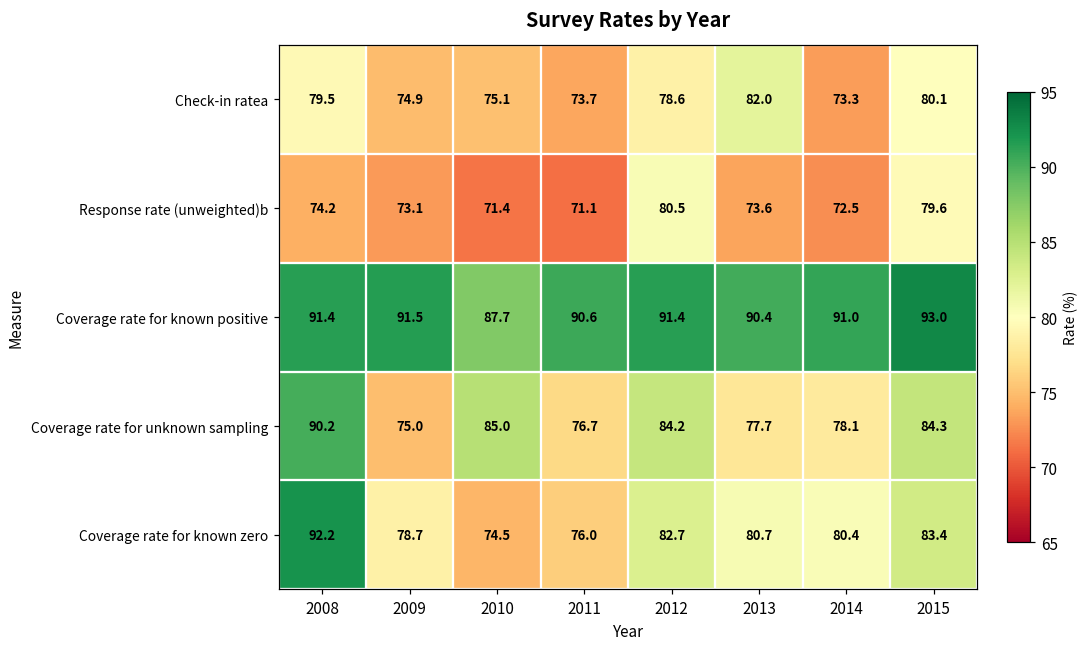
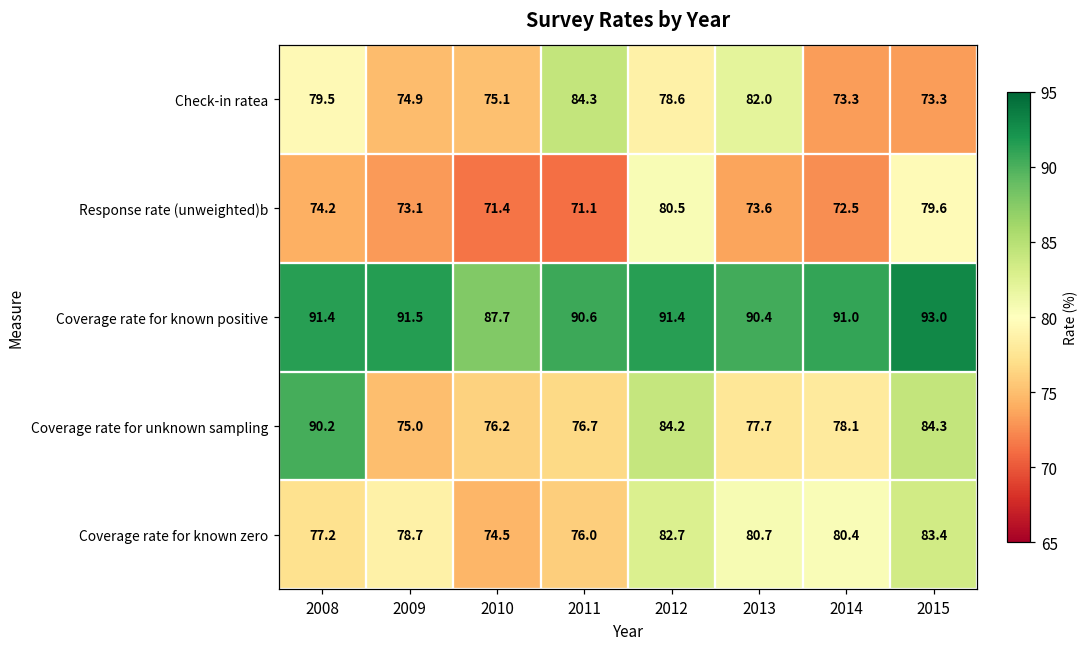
  {
    "Check-in ratea": {
      "2008": 79.5,
      "2009": 74.9,
      "2010": 75.1,
-     "2011": 73.7,
+     "2011": 84.3,
      "2012": 78.6,
      "2013": 82.0,
      "2014": 73.3,
-     "2015": 80.1
+     "2015": 73.3
    },
    "Response rate (unweighted)b": {
      "2008": 74.2,
      "2009": 73.1,
      "2010": 71.4,
      "2011": 71.1,
      "2012": 80.5,
      "2013": 73.6,
      "2014": 72.5,
      "2015": 79.6
    },
    "Coverage rate for known positive": {
      "2008": 91.4,
      "2009": 91.5,
      "2010": 87.7,
      "2011": 90.6,
      "2012": 91.4,
      "2013": 90.4,
      "2014": 91.0,
      "2015": 93.0
    },
    "Coverage rate for unknown sampling": {
      "2008": 90.2,
      "2009": 75.0,
-     "2010": 85.0,
+     "2010": 76.2,
      "2011": 76.7,
      "2012": 84.2,
      "2013": 77.7,
      "2014": 78.1,
      "2015": 84.3
    },
    "Coverage rate for known zero": {
-     "2008": 92.2,
+     "2008": 77.2,
      "2009": 78.7,
      "2010": 74.5,
      "2011": 76.0,
      "2012": 82.7,
      "2013": 80.7,
      "2014": 80.4,
      "2015": 83.4
    }
  }
